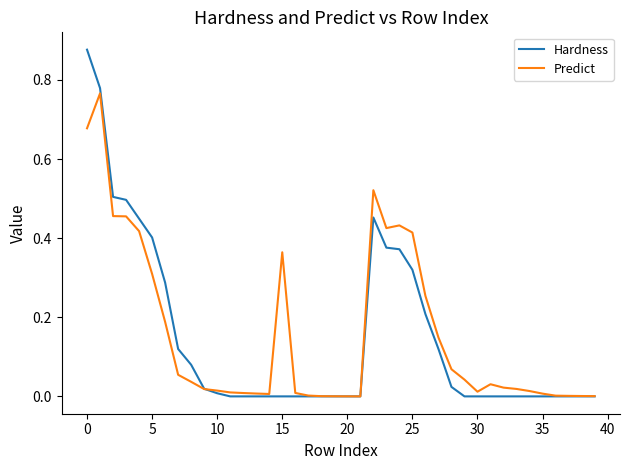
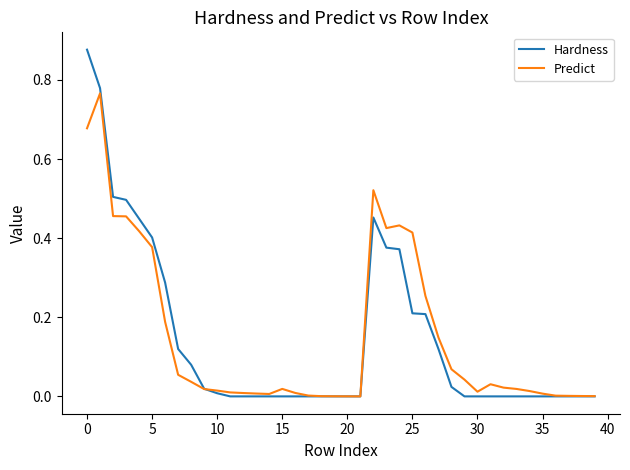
  {
    "Hardness": {
      "0": 0.88,
      "5": 0.40,
      "10": 0.01,
      "15": 0.00,
-     "25": 0.32,
+     "25": 0.21,
      "30": 0.00,
      "35": 0.00
    },
    "Predict": {
      "0": 0.68,
-     "5": 0.31,
+     "5": 0.38,
      "10": 0.01,
-     "15": 0.36,
+     "15": 0.02,
      "25": 0.41,
      "30": 0.01,
      "35": 0.01
    }
  }
